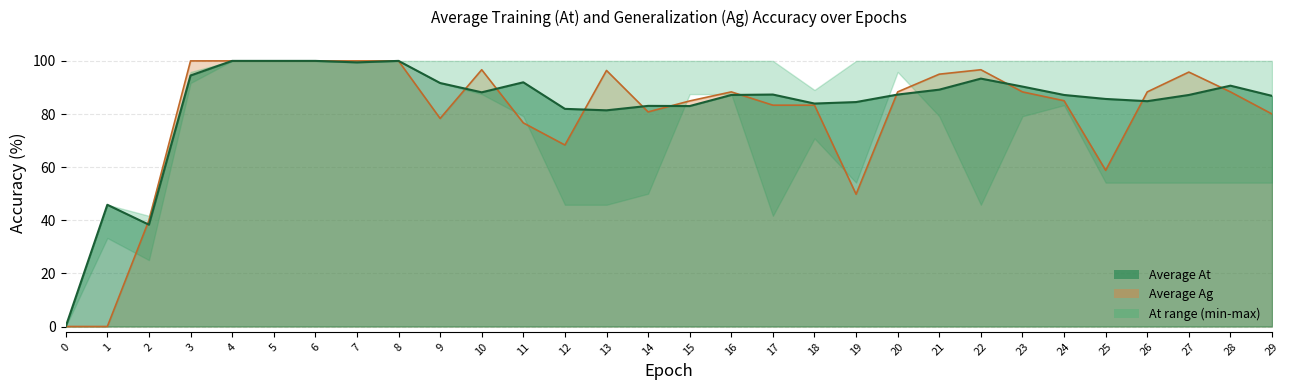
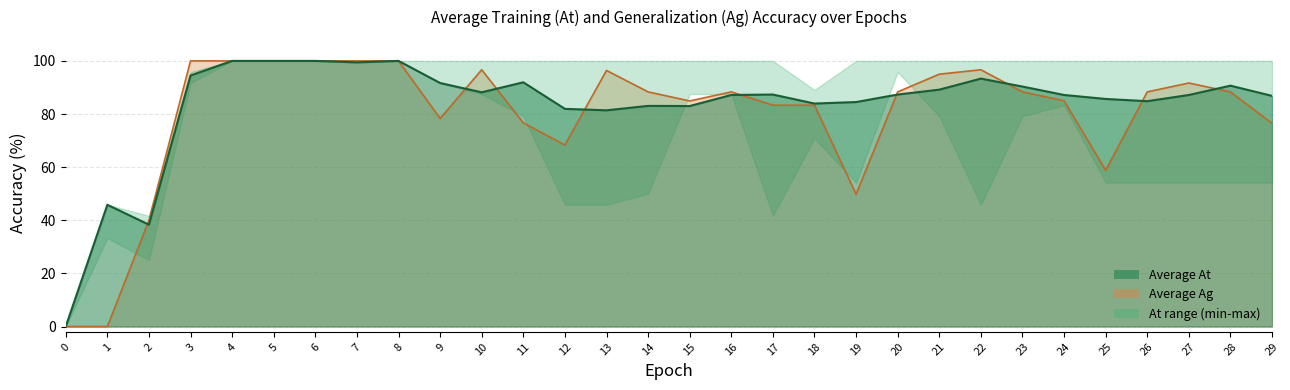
  {
    "Average Ag": {
      "1": 0,
      "2": 40,
      "3": 100,
      "9": 78,
      "10": 97,
      "11": 77,
      "12": 68,
      "13": 96,
-     "14": 81,
+     "14": 88,
      "15": 85,
      "16": 88,
      "17": 83,
      "19": 50,
      "20": 88,
      "21": 95,
      "22": 97,
      "23": 88,
      "24": 85,
      "25": 59,
      "26": 88,
-     "27": 96,
+     "27": 92,
      "28": 88,
-     "29": 80
+     "29": 77
    }
  }
